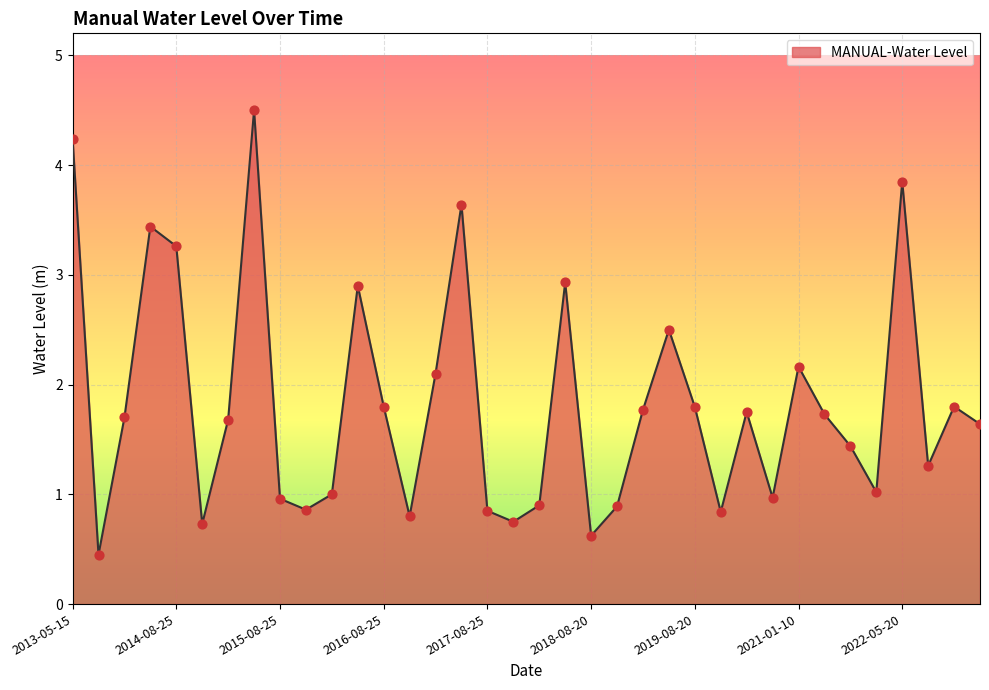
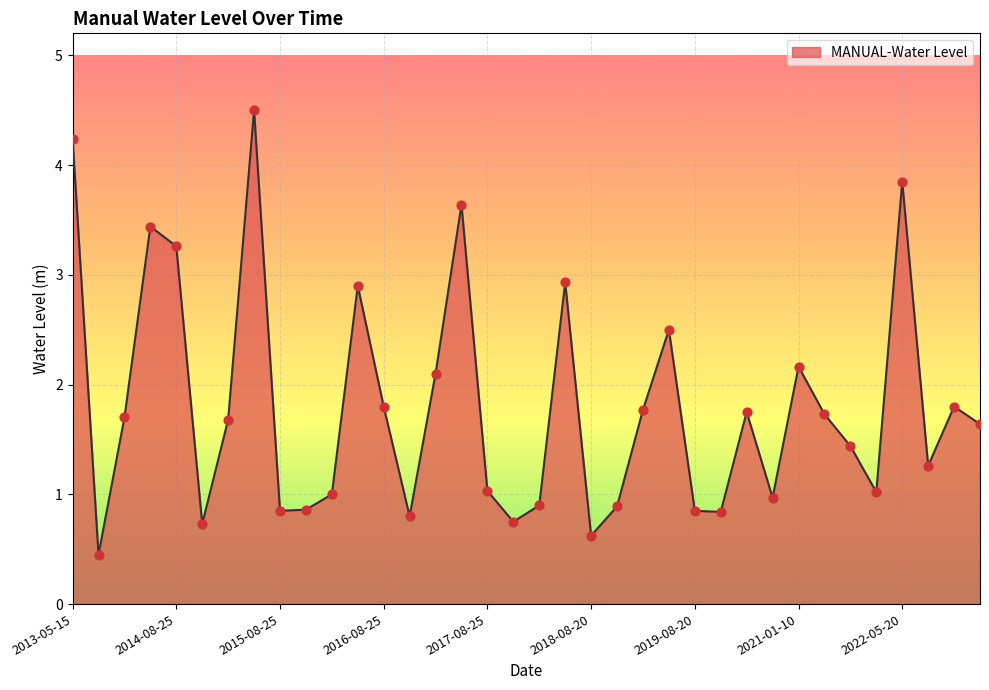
  {
    "2013-05-15": 4.24,
    "2014-08-25": 3.26,
-   "2015-08-25": 0.96,
+   "2015-08-25": 0.85,
    "2016-08-25": 1.80,
-   "2017-08-25": 0.85,
+   "2017-08-25": 1.03,
    "2018-08-20": 0.62,
-   "2019-08-20": 1.80,
+   "2019-08-20": 0.85,
    "2021-01-10": 2.16,
    "2022-05-20": 3.85
  }
